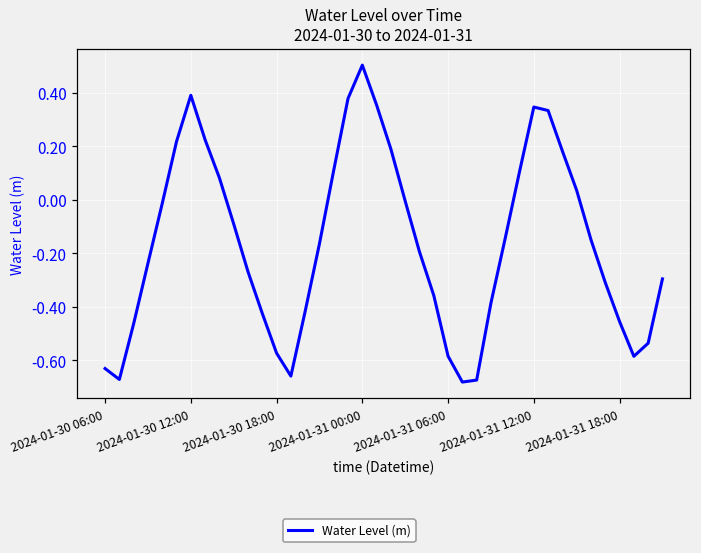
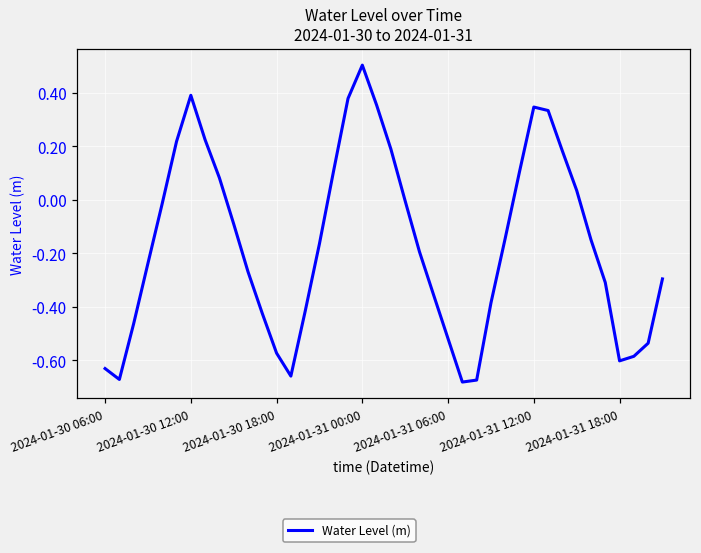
  {
    "2024-01-30 06:00": -0.63,
    "2024-01-30 12:00": 0.39,
    "2024-01-30 18:00": -0.57,
    "2024-01-31 00:00": 0.50,
-   "2024-01-31 06:00": -0.58,
+   "2024-01-31 06:00": -0.52,
    "2024-01-31 12:00": 0.35,
-   "2024-01-31 18:00": -0.46
+   "2024-01-31 18:00": -0.60
  }
